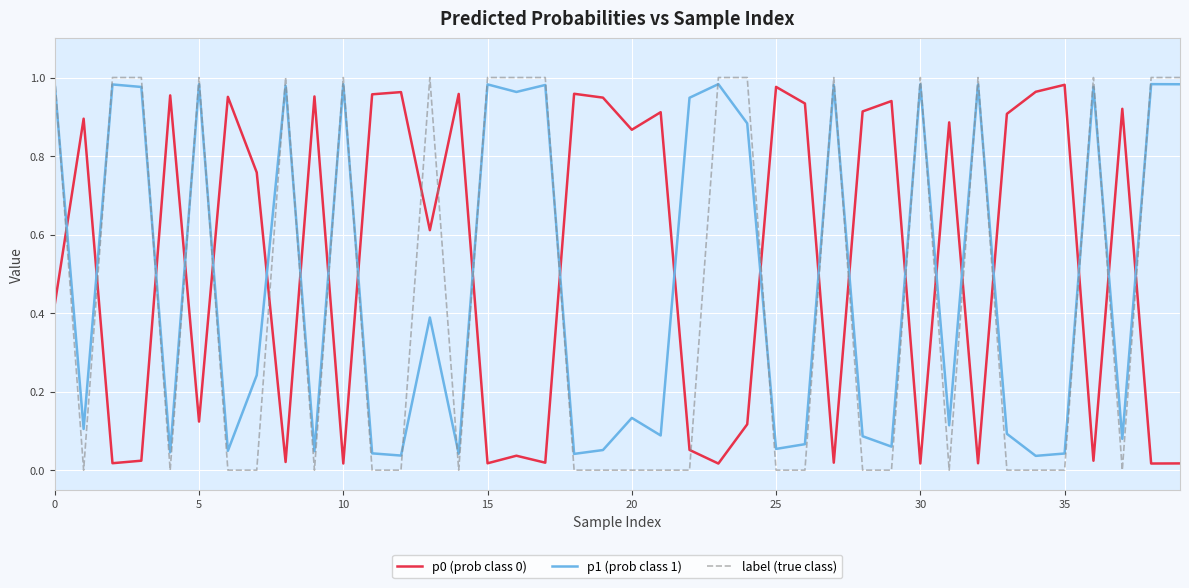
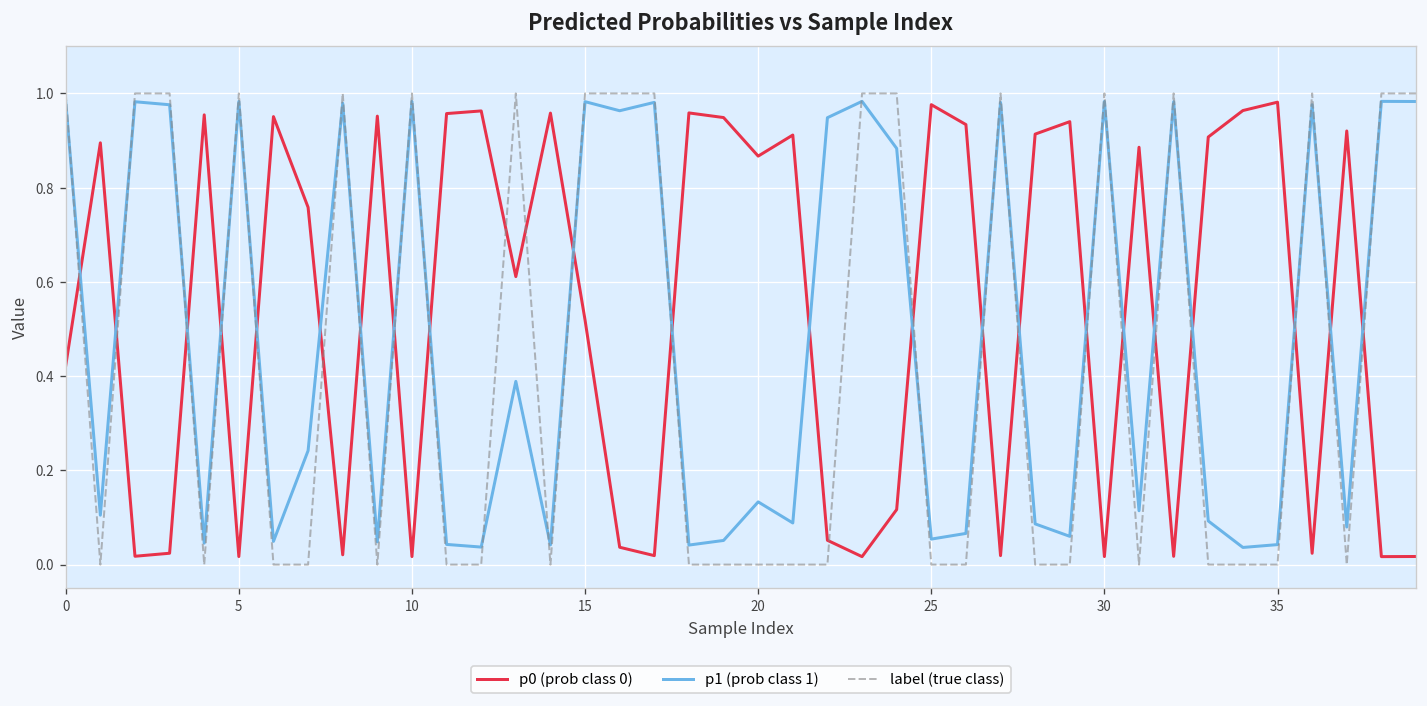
  {
    "p0 (prob class 0)": {
      "0": 0.42,
-     "5": 0.12,
+     "5": 0.02,
      "10": 0.02,
-     "15": 0.02,
+     "15": 0.52,
      "20": 0.87,
      "25": 0.98,
      "30": 0.02,
      "35": 0.98
    },
    "p1 (prob class 1)": {
      "0": 0.98,
      "5": 0.98,
      "10": 0.98,
      "15": 0.98,
      "20": 0.13,
      "25": 0.05,
      "30": 0.98,
      "35": 0.04
    },
    "label (true class)": {
      "0": 1.00,
      "5": 1.00,
      "10": 1.00,
      "15": 1.00,
      "20": 0.00,
      "25": 0.00,
      "30": 1.00,
      "35": 0.00
    }
  }
